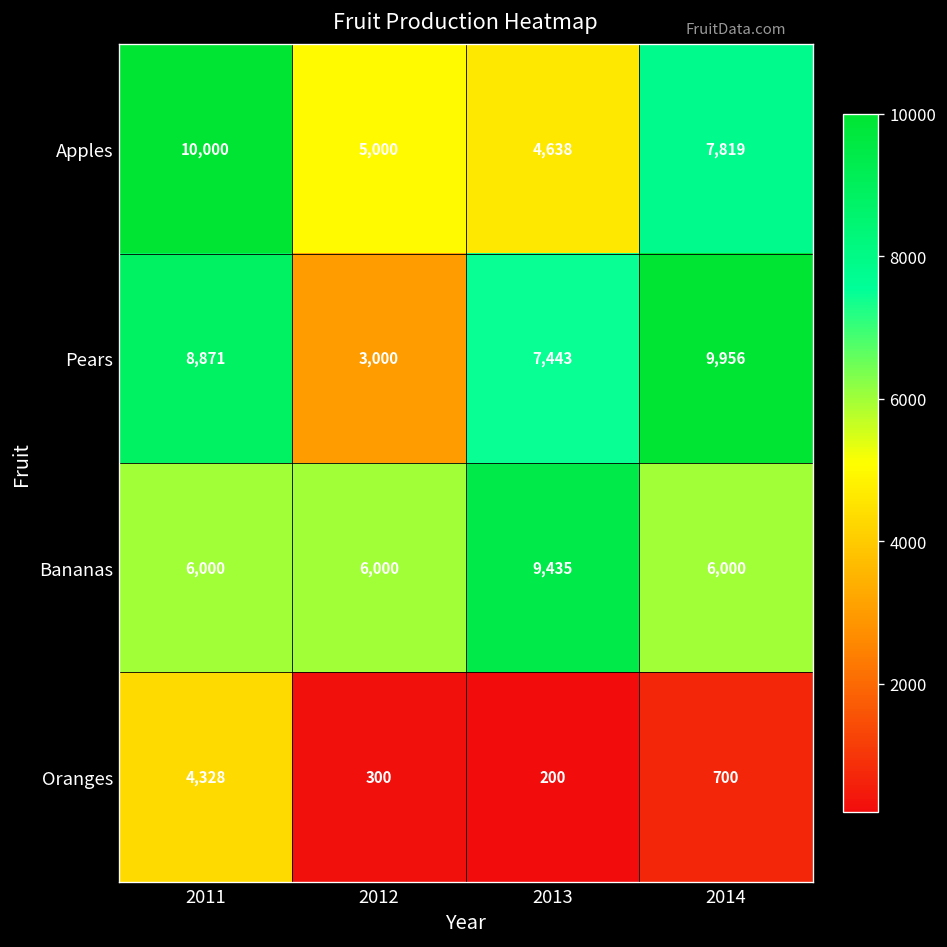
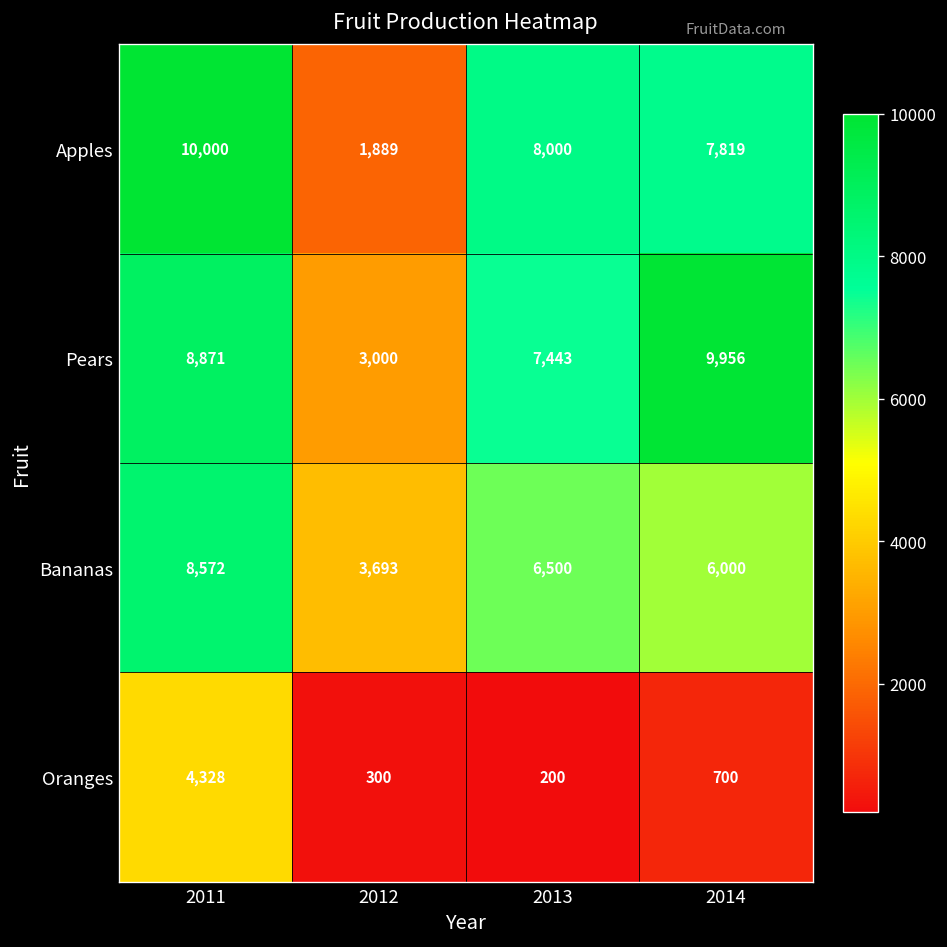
  {
    "Apples": {
      "2011": "10,000",
-     "2012": "5,000",
-     "2013": "4,638",
+     "2012": "1,889",
+     "2013": "8,000",
      "2014": "7,819"
    },
    "Pears": {
      "2011": "8,871",
      "2012": "3,000",
      "2013": "7,443",
      "2014": "9,956"
    },
    "Bananas": {
-     "2011": "6,000",
-     "2012": "6,000",
-     "2013": "9,435",
+     "2011": "8,572",
+     "2012": "3,693",
+     "2013": "6,500",
      "2014": "6,000"
    },
    "Oranges": {
      "2011": "4,328",
      "2012": "300",
      "2013": "200",
      "2014": "700"
    }
  }
